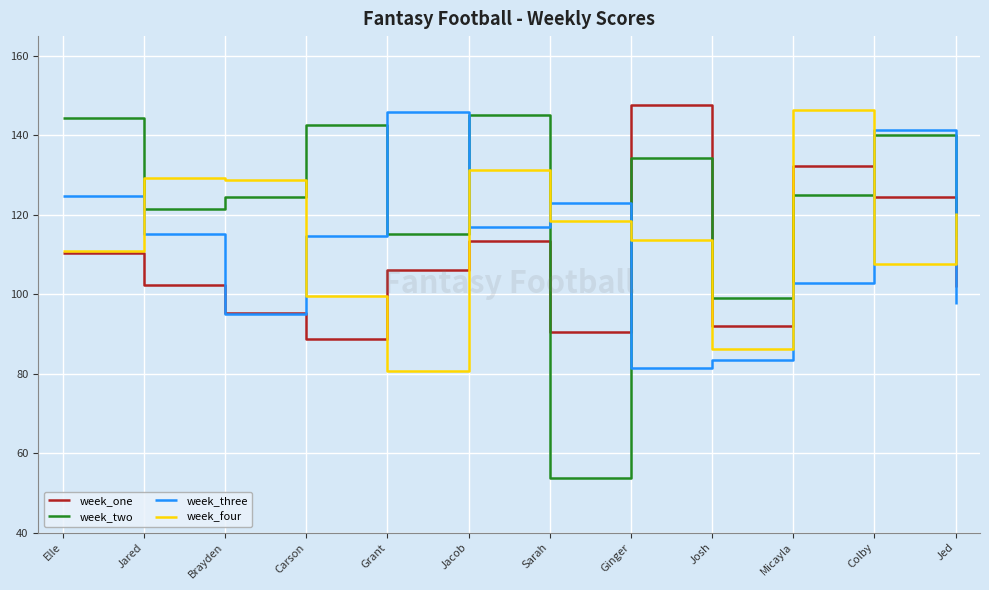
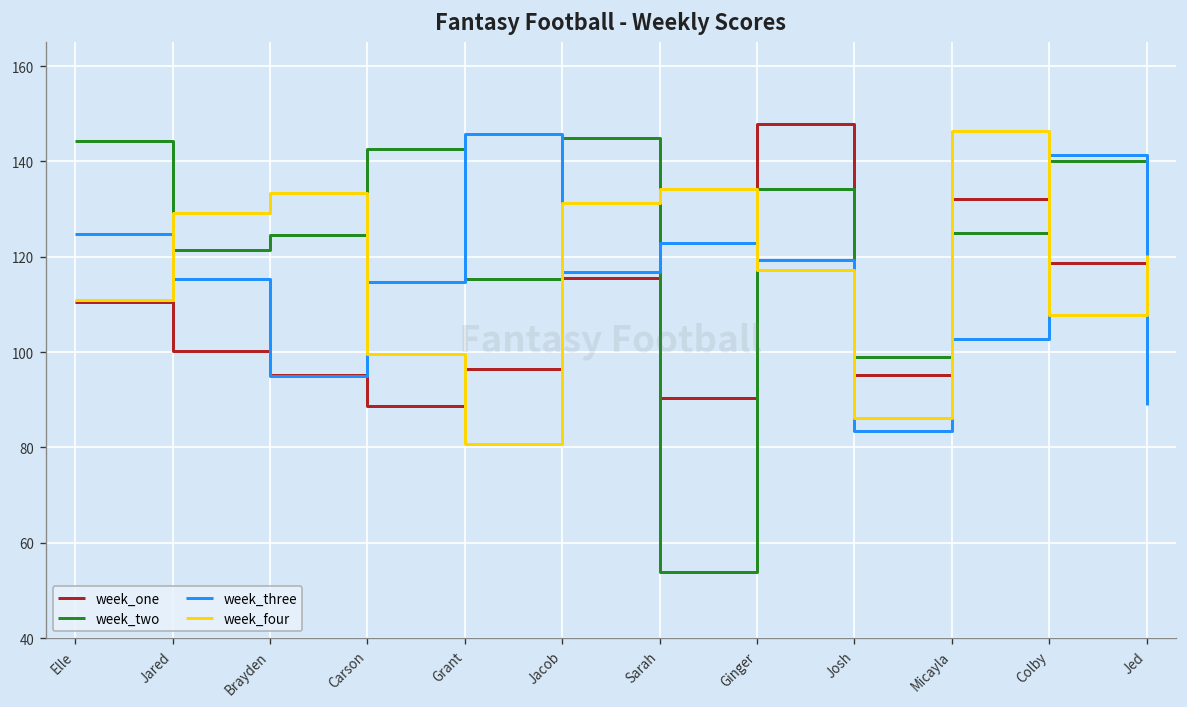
  {
    "week_one": {
-     "Jared": 102,
+     "Jared": 100,
      "Carson": 89,
-     "Grant": 106,
-     "Jacob": 113,
+     "Grant": 96,
+     "Jacob": 115,
      "Sarah": 90,
      "Ginger": 148,
-     "Josh": 92,
+     "Josh": 95,
      "Micayla": 132,
-     "Colby": 125,
+     "Colby": 119,
      "Jed": 102
    },
    "week_two": {
      "Elle": 144,
      "Jared": 122,
      "Brayden": 124,
      "Carson": 143,
      "Grant": 115,
      "Jacob": 145,
      "Sarah": 54,
      "Ginger": 134,
      "Josh": 99,
      "Micayla": 125,
      "Colby": 140,
      "Jed": 115
    },
    "week_three": {
      "Elle": 125,
      "Jared": 115,
      "Carson": 115,
      "Grant": 146,
      "Jacob": 117,
      "Sarah": 123,
-     "Ginger": 81,
+     "Ginger": 119,
      "Josh": 84,
      "Micayla": 103,
      "Colby": 141,
-     "Jed": 98
+     "Jed": 89
    },
    "week_four": {
      "Jared": 129,
-     "Brayden": 129,
+     "Brayden": 133,
      "Carson": 100,
      "Grant": 81,
      "Jacob": 131,
-     "Sarah": 118,
-     "Ginger": 114,
+     "Sarah": 134,
+     "Ginger": 117,
      "Josh": 86,
      "Micayla": 146,
      "Colby": 108,
      "Jed": 120
    }
  }
